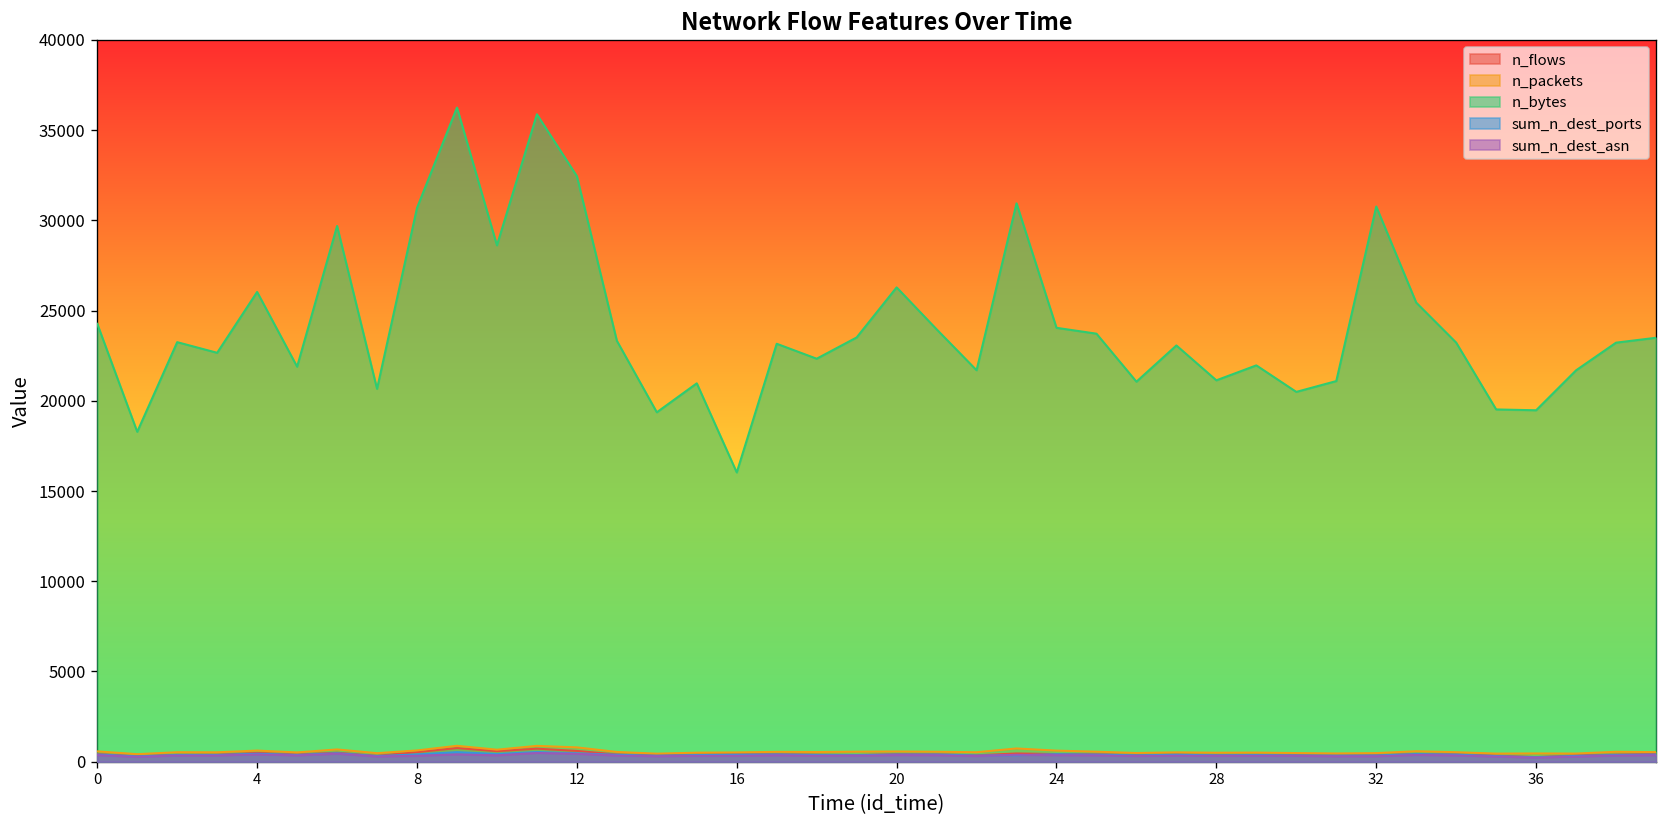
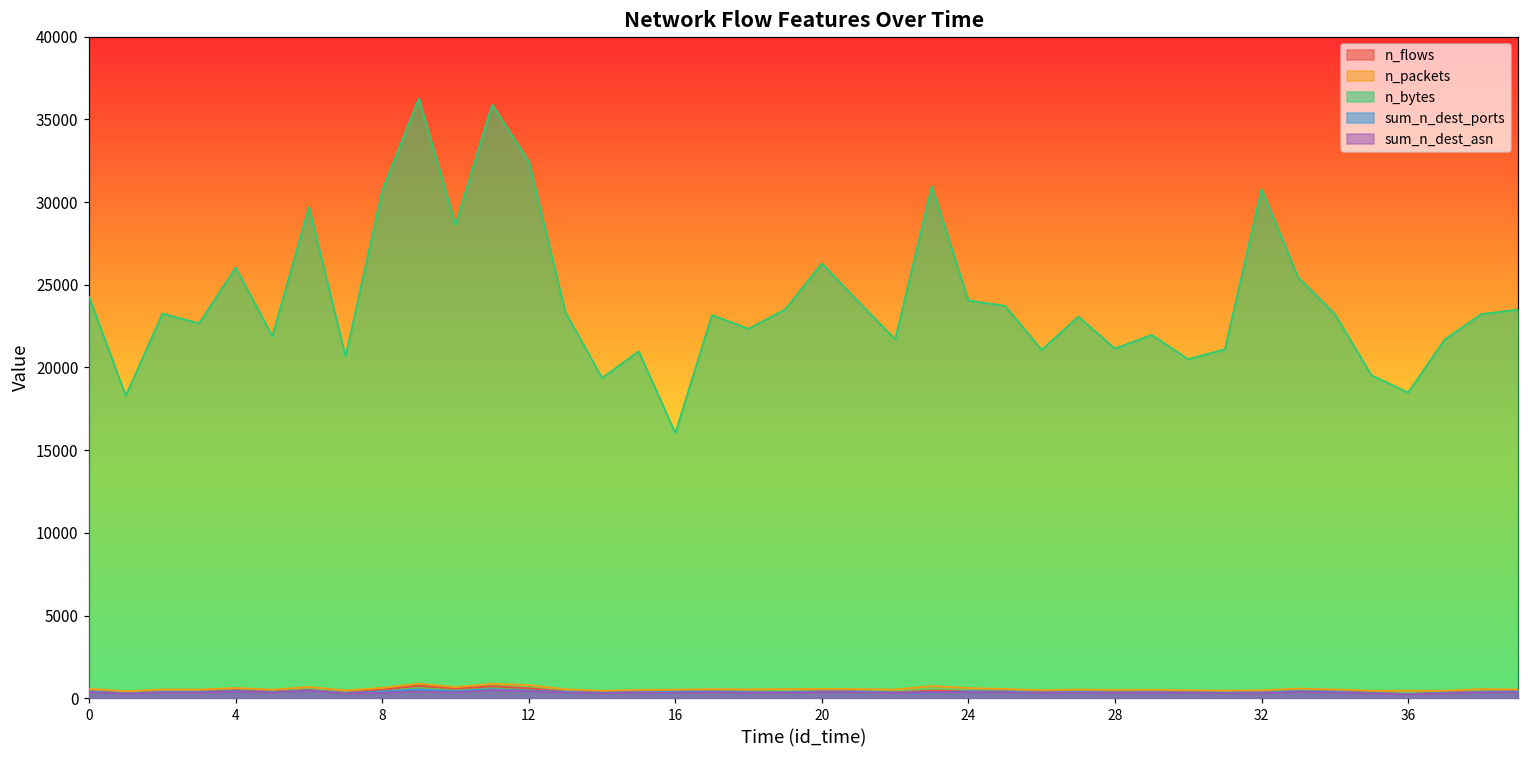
  {
    "n_packets": {
      "12": 800,
      "24": 600,
      "36": 500
    },
    "n_bytes": {
      "0": 24300,
      "4": 26000,
      "8": 30700,
      "12": 32500,
      "16": 16000,
      "20": 26300,
      "24": 24000,
      "28": 21100,
      "32": 30800,
-     "36": 19500
+     "36": 18500
    }
  }
